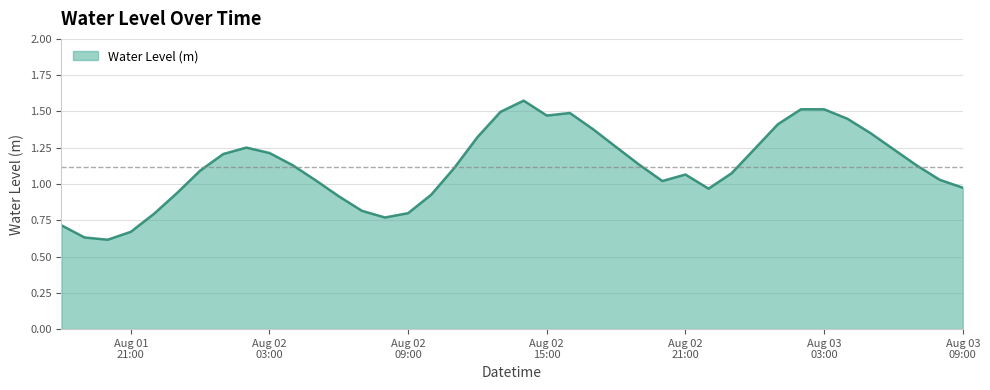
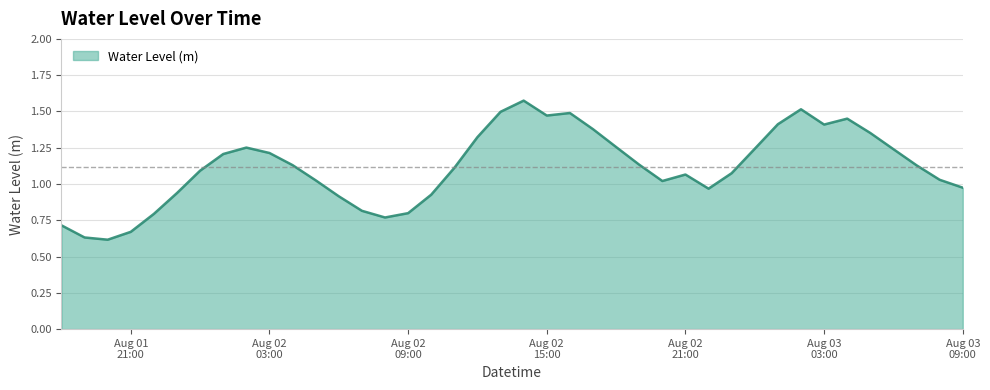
  {
    "Aug 01 21:00": 0.67,
    "Aug 02 03:00": 1.21,
    "Aug 02 09:00": 0.80,
    "Aug 02 15:00": 1.47,
    "Aug 02 21:00": 1.07,
-   "Aug 03 03:00": 1.51,
+   "Aug 03 03:00": 1.41,
    "Aug 03 09:00": 0.97
  }
